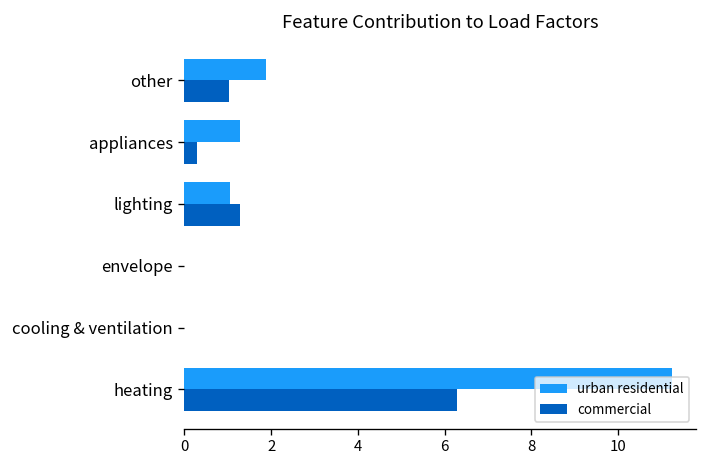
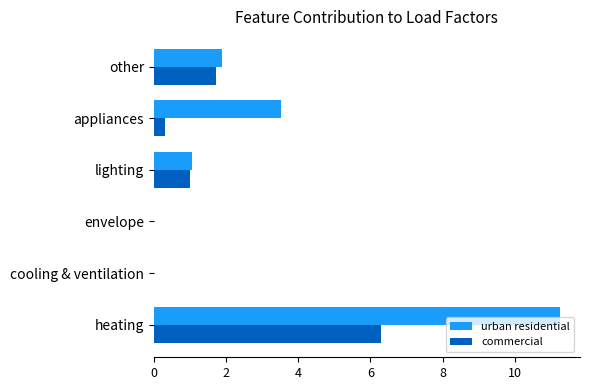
  {
    "urban residential": {
      "other": 1.9,
-     "appliances": 1.3,
+     "appliances": 3.5,
      "lighting": 1.1,
      "envelope": 0.0,
      "cooling & ventilation": 0.0,
      "heating": 11.2
    },
    "commercial": {
-     "other": 1.0,
+     "other": 1.7,
      "appliances": 0.3,
-     "lighting": 1.3,
+     "lighting": 1.0,
      "envelope": 0.0,
      "cooling & ventilation": 0.0,
      "heating": 6.3
    }
  }
